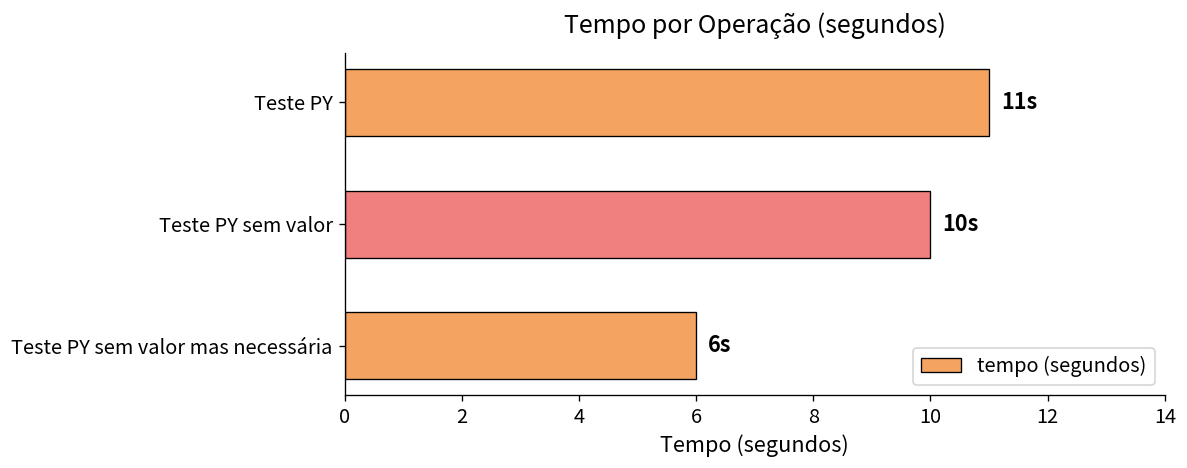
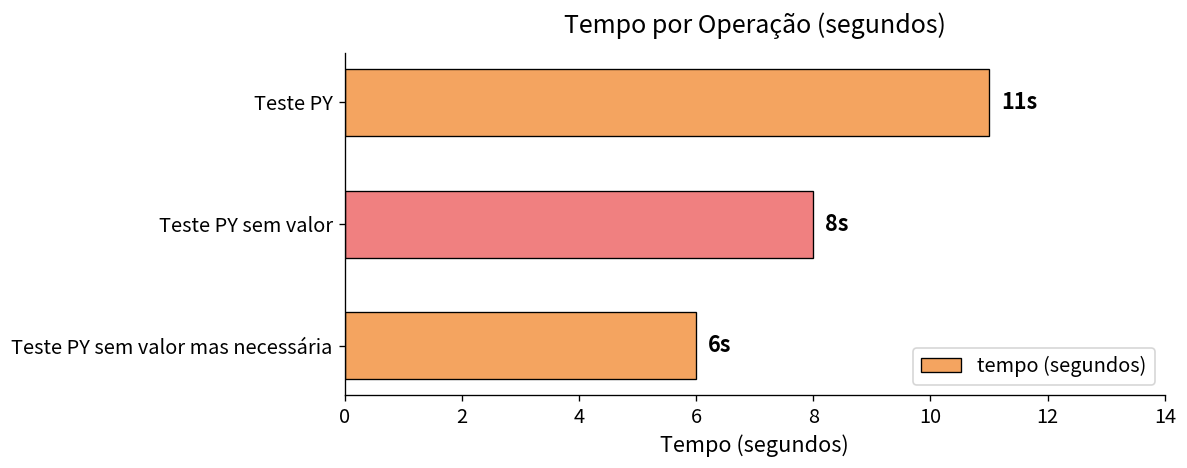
  {
    "Teste PY": "11s",
-   "Teste PY sem valor": "10s",
+   "Teste PY sem valor": "8s",
    "Teste PY sem valor mas necessária": "6s"
  }
